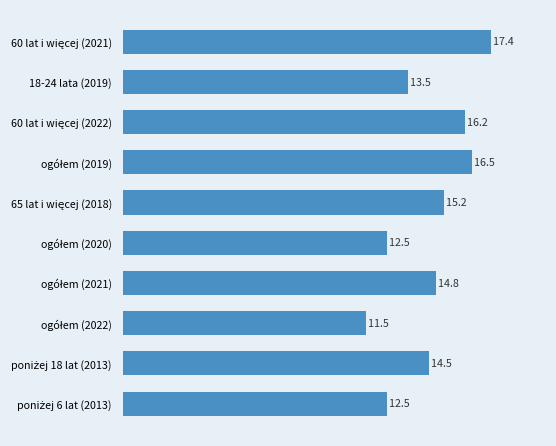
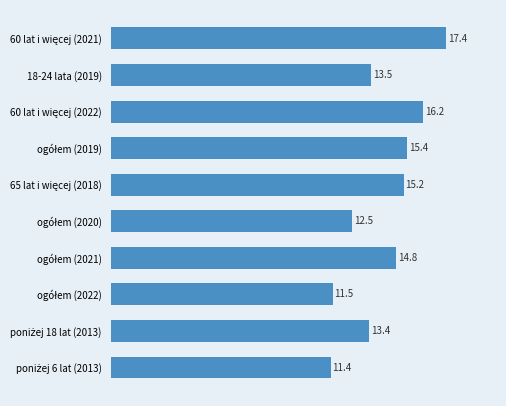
  {
    "60 lat i więcej (2021)": 17.4,
    "18-24 lata (2019)": 13.5,
    "60 lat i więcej (2022)": 16.2,
-   "ogółem (2019)": 16.5,
+   "ogółem (2019)": 15.4,
    "65 lat i więcej (2018)": 15.2,
    "ogółem (2020)": 12.5,
    "ogółem (2021)": 14.8,
    "ogółem (2022)": 11.5,
-   "poniżej 18 lat (2013)": 14.5,
-   "poniżej 6 lat (2013)": 12.5
+   "poniżej 18 lat (2013)": 13.4,
+   "poniżej 6 lat (2013)": 11.4
  }
